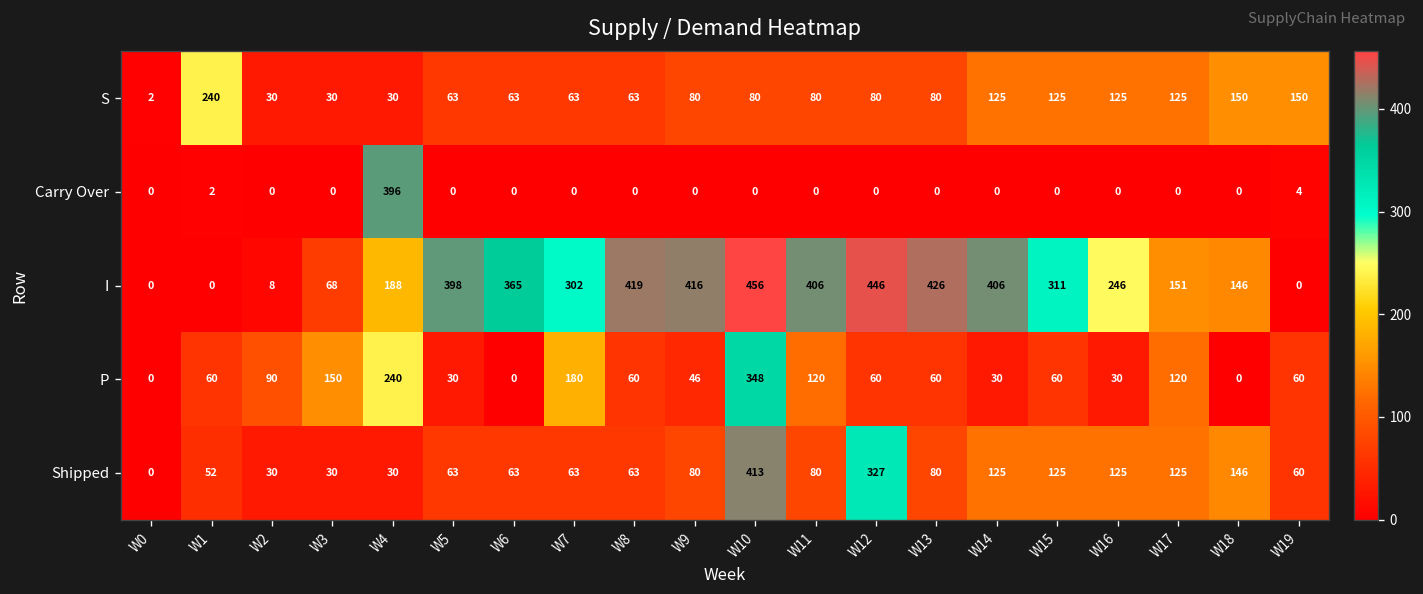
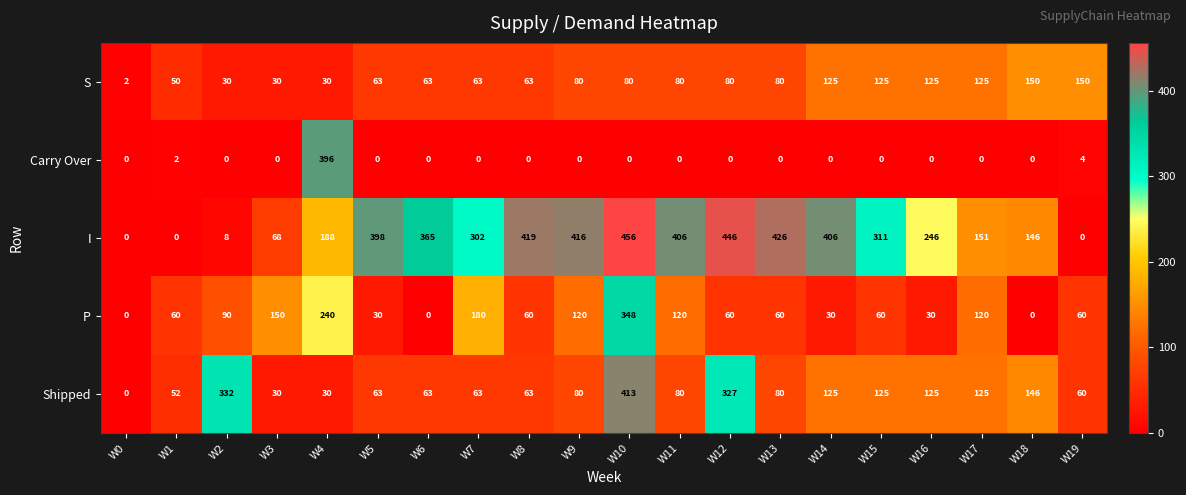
  {
    "S": {
      "W0": 2,
-     "W1": 240,
+     "W1": 50,
      "W2": 30,
      "W3": 30,
      "W4": 30,
      "W5": 63,
      "W6": 63,
      "W7": 63,
      "W8": 63,
      "W9": 80,
      "W10": 80,
      "W11": 80,
      "W12": 80,
      "W13": 80,
      "W14": 125,
      "W15": 125,
      "W16": 125,
      "W17": 125,
      "W18": 150,
      "W19": 150
    },
    "Carry Over": {
      "W0": 0,
      "W1": 2,
      "W2": 0,
      "W3": 0,
      "W4": 396,
      "W5": 0,
      "W6": 0,
      "W7": 0,
      "W8": 0,
      "W9": 0,
      "W10": 0,
      "W11": 0,
      "W12": 0,
      "W13": 0,
      "W14": 0,
      "W15": 0,
      "W16": 0,
      "W17": 0,
      "W18": 0,
      "W19": 4
    },
    "I": {
      "W0": 0,
      "W1": 0,
      "W2": 8,
      "W3": 68,
      "W4": 188,
      "W5": 398,
      "W6": 365,
      "W7": 302,
      "W8": 419,
      "W9": 416,
      "W10": 456,
      "W11": 406,
      "W12": 446,
      "W13": 426,
      "W14": 406,
      "W15": 311,
      "W16": 246,
      "W17": 151,
      "W18": 146,
      "W19": 0
    },
    "P": {
      "W0": 0,
      "W1": 60,
      "W2": 90,
      "W3": 150,
      "W4": 240,
      "W5": 30,
      "W6": 0,
      "W7": 180,
      "W8": 60,
-     "W9": 46,
+     "W9": 120,
      "W10": 348,
      "W11": 120,
      "W12": 60,
      "W13": 60,
      "W14": 30,
      "W15": 60,
      "W16": 30,
      "W17": 120,
      "W18": 0,
      "W19": 60
    },
    "Shipped": {
      "W0": 0,
      "W1": 52,
-     "W2": 30,
+     "W2": 332,
      "W3": 30,
      "W4": 30,
      "W5": 63,
      "W6": 63,
      "W7": 63,
      "W8": 63,
      "W9": 80,
      "W10": 413,
      "W11": 80,
      "W12": 327,
      "W13": 80,
      "W14": 125,
      "W15": 125,
      "W16": 125,
      "W17": 125,
      "W18": 146,
      "W19": 60
    }
  }
